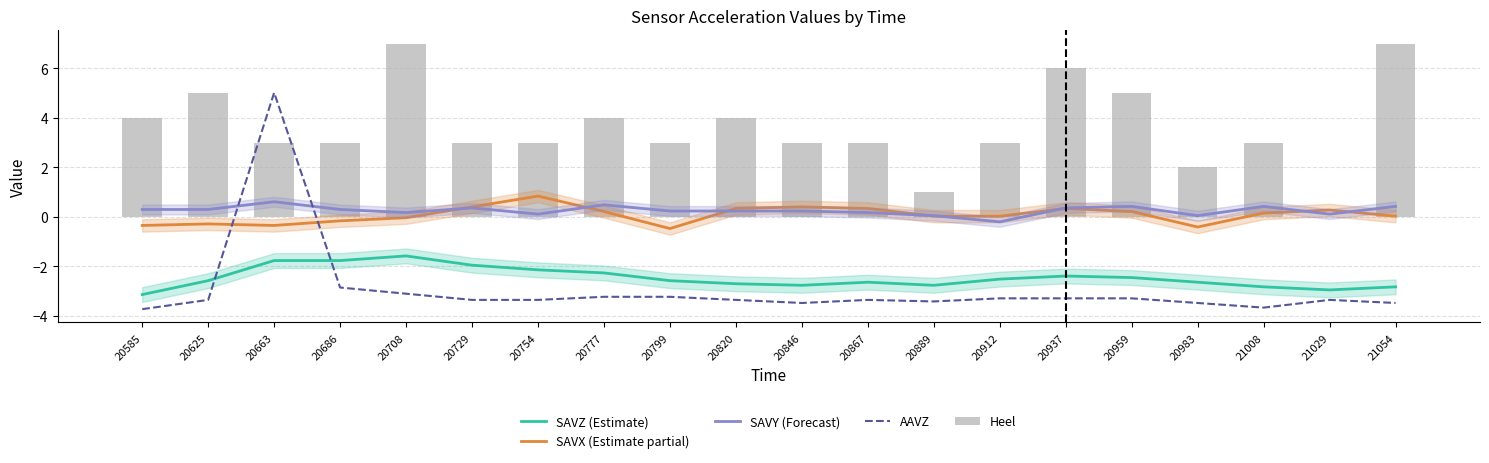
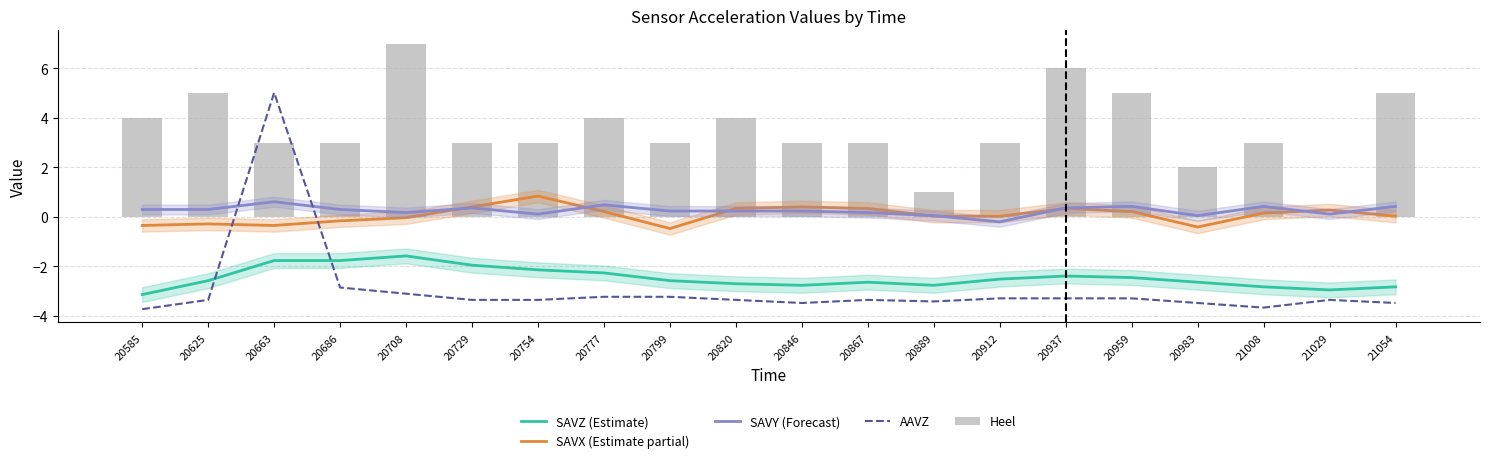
  {
    "Heel": {
      "20585": 4,
      "20625": 5,
      "20663": 3,
      "20686": 3,
      "20708": 7,
      "20729": 3,
      "20754": 3,
      "20777": 4,
      "20799": 3,
      "20820": 4,
      "20846": 3,
      "20867": 3,
      "20889": 1,
      "20912": 3,
      "20937": 6,
      "20959": 5,
      "20983": 2,
      "21008": 3,
      "21029": 0,
-     "21054": 7
+     "21054": 5
    },
    "AAVZ": {
      "20585": -3.7,
      "20625": -3.4,
      "20663": 5,
      "20686": -2.9,
      "20708": -3.1,
      "20729": -3.4,
      "20754": -3.4,
      "20777": -3.2,
      "20799": -3.2,
      "20820": -3.4,
      "20846": -3.5,
      "20867": -3.4,
      "20889": -3.4,
      "20912": -3.3,
      "20937": -3.3,
      "20959": -3.3,
      "20983": -3.5,
      "21008": -3.7,
      "21029": -3.4,
      "21054": -3.5
    }
  }
